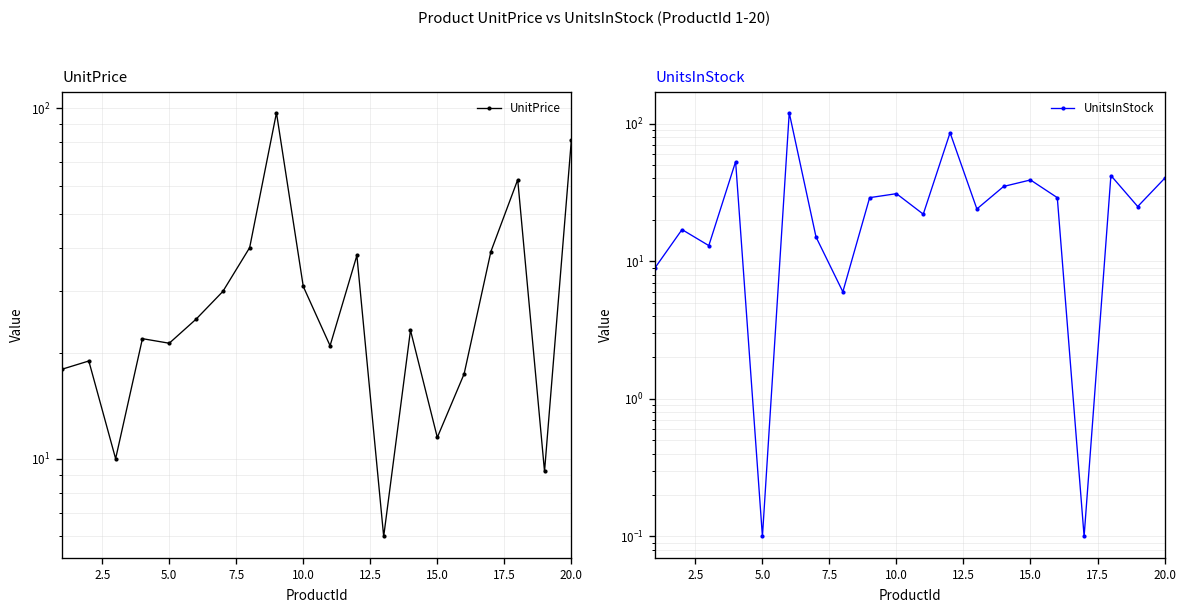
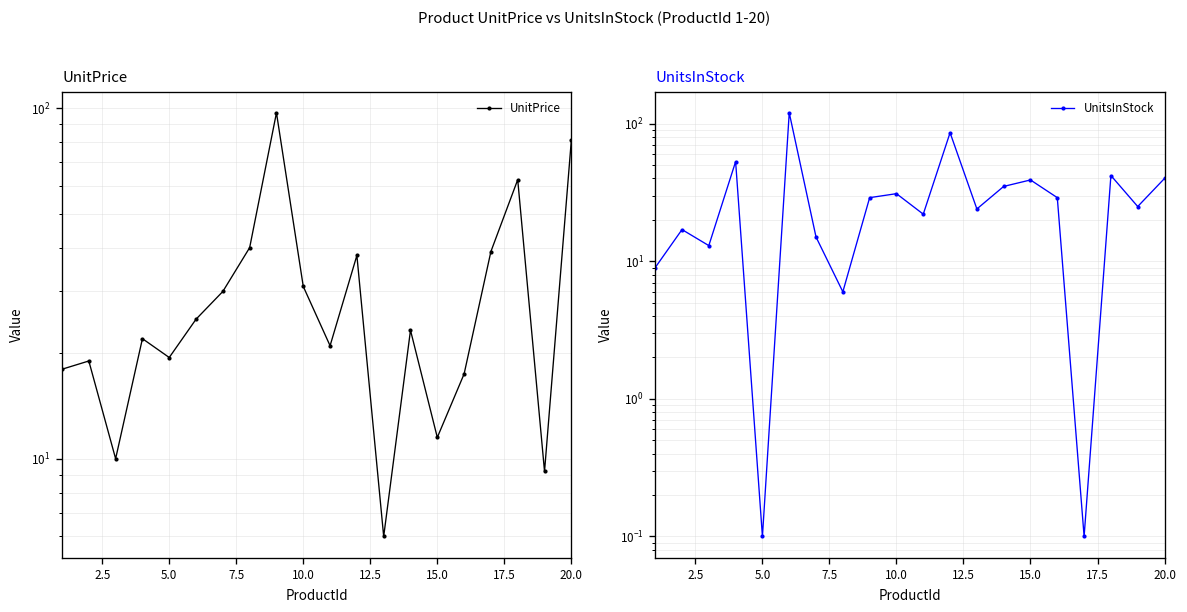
  {
    "UnitPrice": {
-     "5.0": 21,
+     "5.0": 19,
      "10.0": 31,
      "15.0": 11.5,
      "20.0": 81
    },
    "UnitsInStock": {
      "5.0": 0.10,
      "10.0": 31,
      "15.0": 39,
      "20.0": 40
    }
  }
